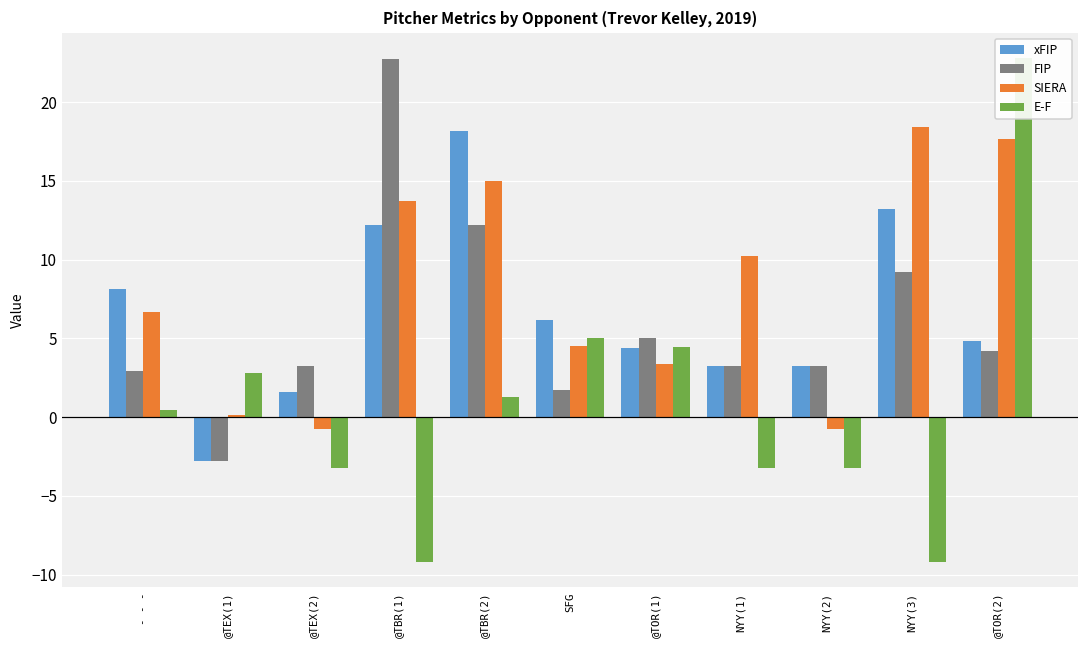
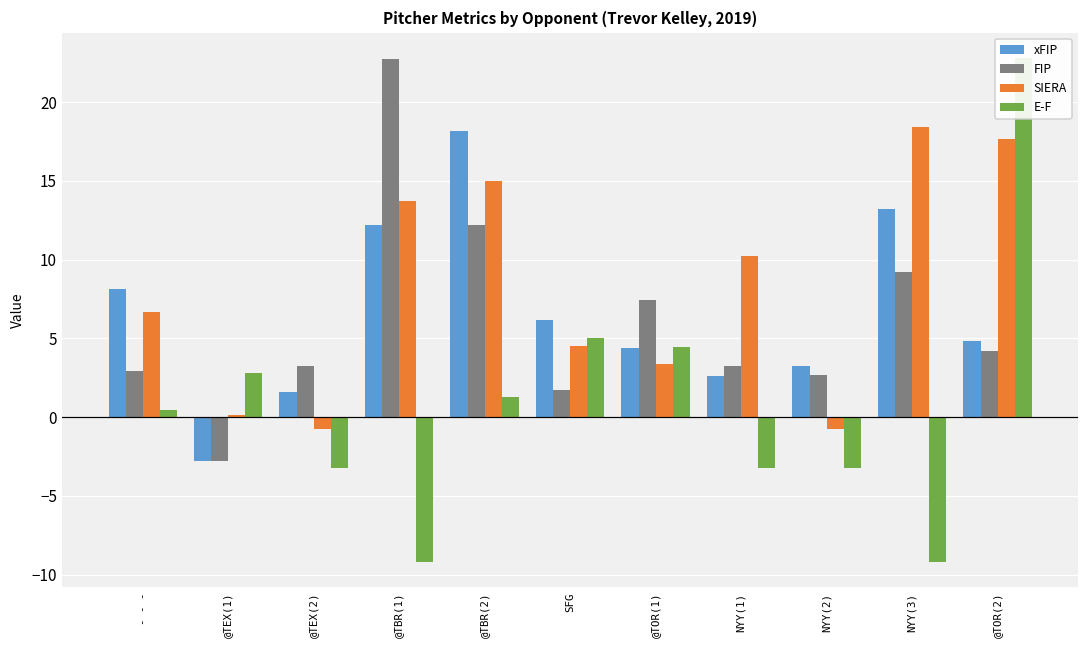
  {
    "xFIP": {
      "- - -": 8.1,
      "@TEX(1)": -2.8,
      "@TEX(2)": 1.6,
      "@TBR(1)": 12.2,
      "@TBR(2)": 18.2,
      "SFG": 6.2,
      "@TOR(1)": 4.4,
-     "NYY(1)": 3.2,
+     "NYY(1)": 2.6,
      "NYY(2)": 3.2,
      "NYY(3)": 13.2,
      "@TOR(2)": 4.8
    },
    "FIP": {
      "- - -": 3.0,
      "@TEX(1)": -2.8,
      "@TEX(2)": 3.2,
      "@TBR(1)": 22.7,
      "@TBR(2)": 12.2,
      "SFG": 1.7,
-     "@TOR(1)": 5.0,
+     "@TOR(1)": 7.4,
      "NYY(1)": 3.2,
-     "NYY(2)": 3.2,
+     "NYY(2)": 2.6,
      "NYY(3)": 9.2,
      "@TOR(2)": 4.2
    },
    "SIERA": {
      "- - -": 6.7,
      "@TEX(2)": -0.7,
      "@TBR(1)": 13.7,
      "@TBR(2)": 15.0,
      "SFG": 4.5,
      "@TOR(1)": 3.4,
      "NYY(1)": 10.2,
      "NYY(2)": -0.7,
      "NYY(3)": 18.4,
      "@TOR(2)": 17.6
    },
    "E-F": {
      "- - -": 0.5,
      "@TEX(1)": 2.8,
      "@TEX(2)": -3.2,
      "@TBR(1)": -9.2,
      "@TBR(2)": 1.3,
      "SFG": 5.0,
      "@TOR(1)": 4.4,
      "NYY(1)": -3.2,
      "NYY(2)": -3.2,
      "NYY(3)": -9.2
    }
  }
